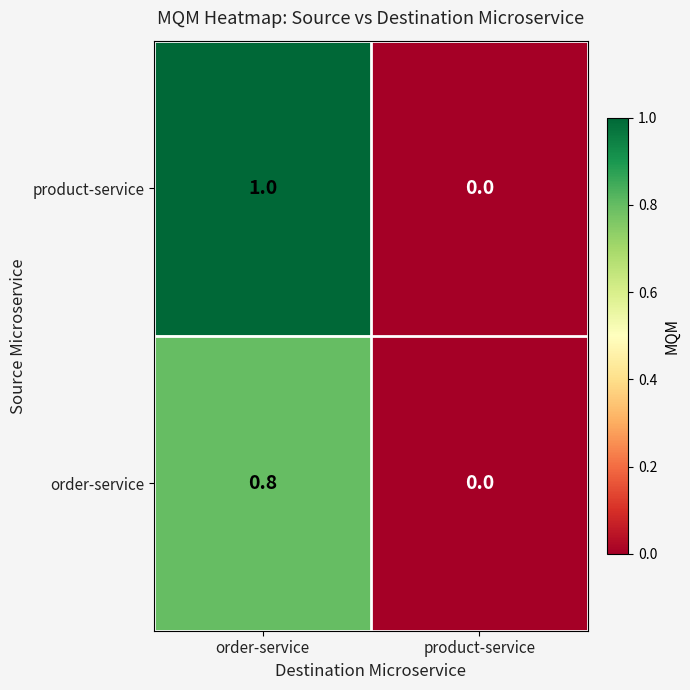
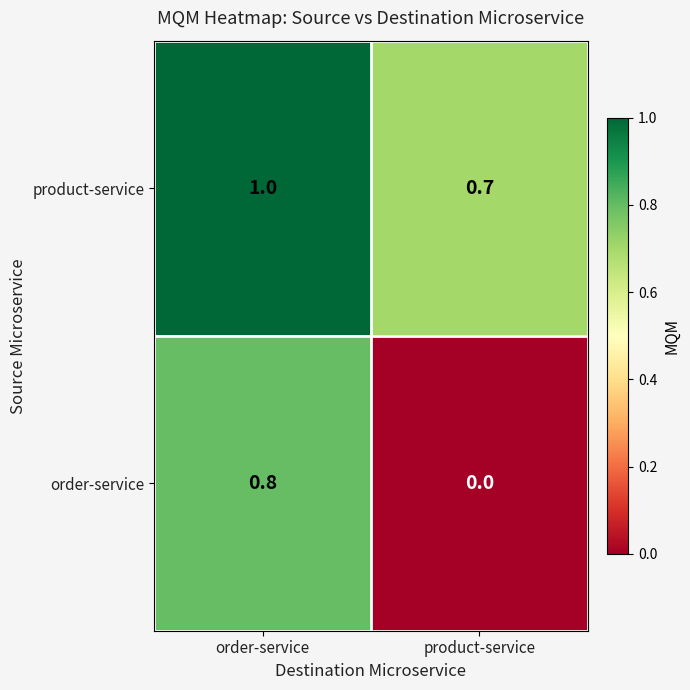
  {
    "product-service": {
      "order-service": 1.0,
-     "product-service": 0.0
+     "product-service": 0.7
    },
    "order-service": {
      "order-service": 0.8,
      "product-service": 0.0
    }
  }
